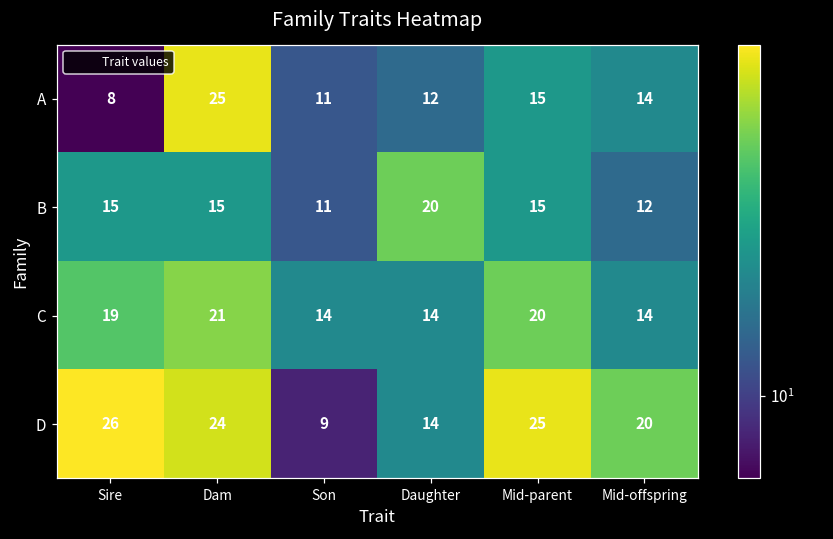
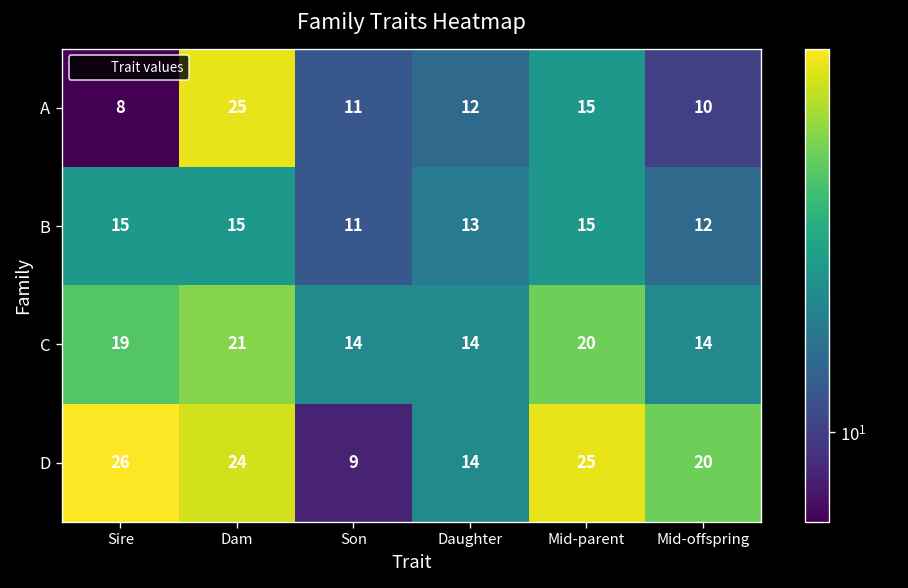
  {
    "A": {
      "Sire": 8,
      "Dam": 25,
      "Son": 11,
      "Daughter": 12,
      "Mid-parent": 15,
-     "Mid-offspring": 14
+     "Mid-offspring": 10
    },
    "B": {
      "Sire": 15,
      "Dam": 15,
      "Son": 11,
-     "Daughter": 20,
+     "Daughter": 13,
      "Mid-parent": 15,
      "Mid-offspring": 12
    },
    "C": {
      "Sire": 19,
      "Dam": 21,
      "Son": 14,
      "Daughter": 14,
      "Mid-parent": 20,
      "Mid-offspring": 14
    },
    "D": {
      "Sire": 26,
      "Dam": 24,
      "Son": 9,
      "Daughter": 14,
      "Mid-parent": 25,
      "Mid-offspring": 20
    }
  }
